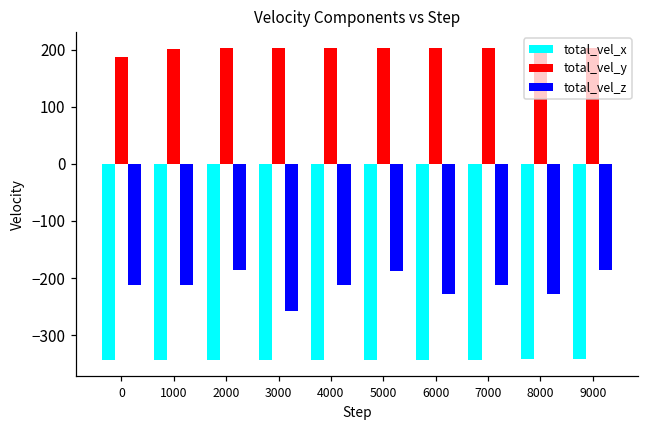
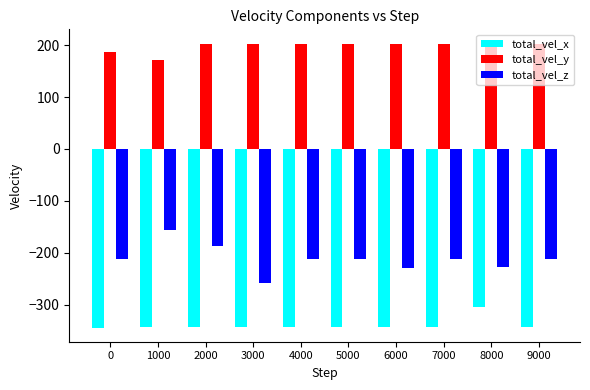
  {
    "total_vel_x": {
      "0": -340,
      "1000": -340,
      "2000": -340,
      "3000": -340,
      "4000": -340,
      "5000": -340,
      "6000": -340,
      "7000": -340,
-     "8000": -340,
+     "8000": -300,
      "9000": -340
    },
    "total_vel_y": {
      "0": 190,
-     "1000": 200,
+     "1000": 170,
      "2000": 200,
      "3000": 200,
      "4000": 200,
      "5000": 200,
      "6000": 200,
      "7000": 200
    },
    "total_vel_z": {
      "0": -210,
-     "1000": -210,
+     "1000": -160,
      "2000": -190,
      "3000": -260,
      "4000": -210,
-     "5000": -190,
+     "5000": -210,
      "6000": -230,
      "7000": -210,
      "8000": -230,
-     "9000": -190
+     "9000": -210
    }
  }
